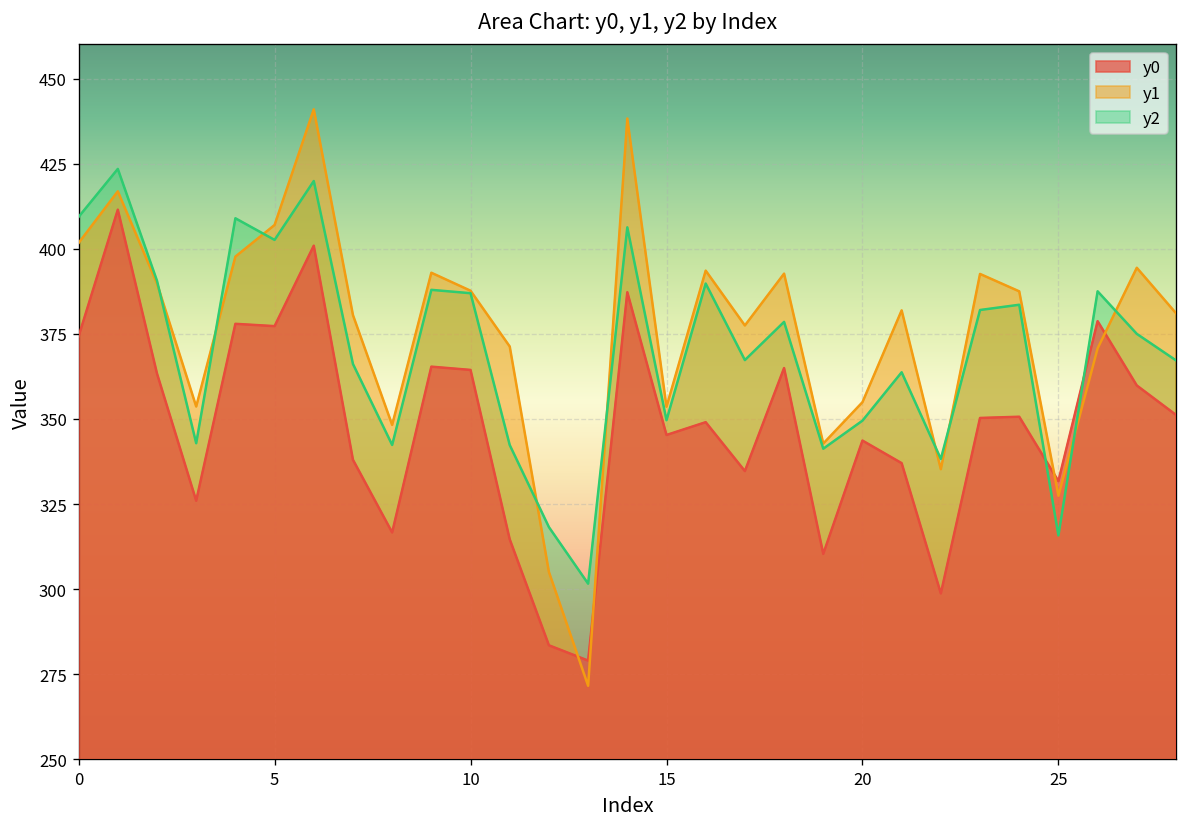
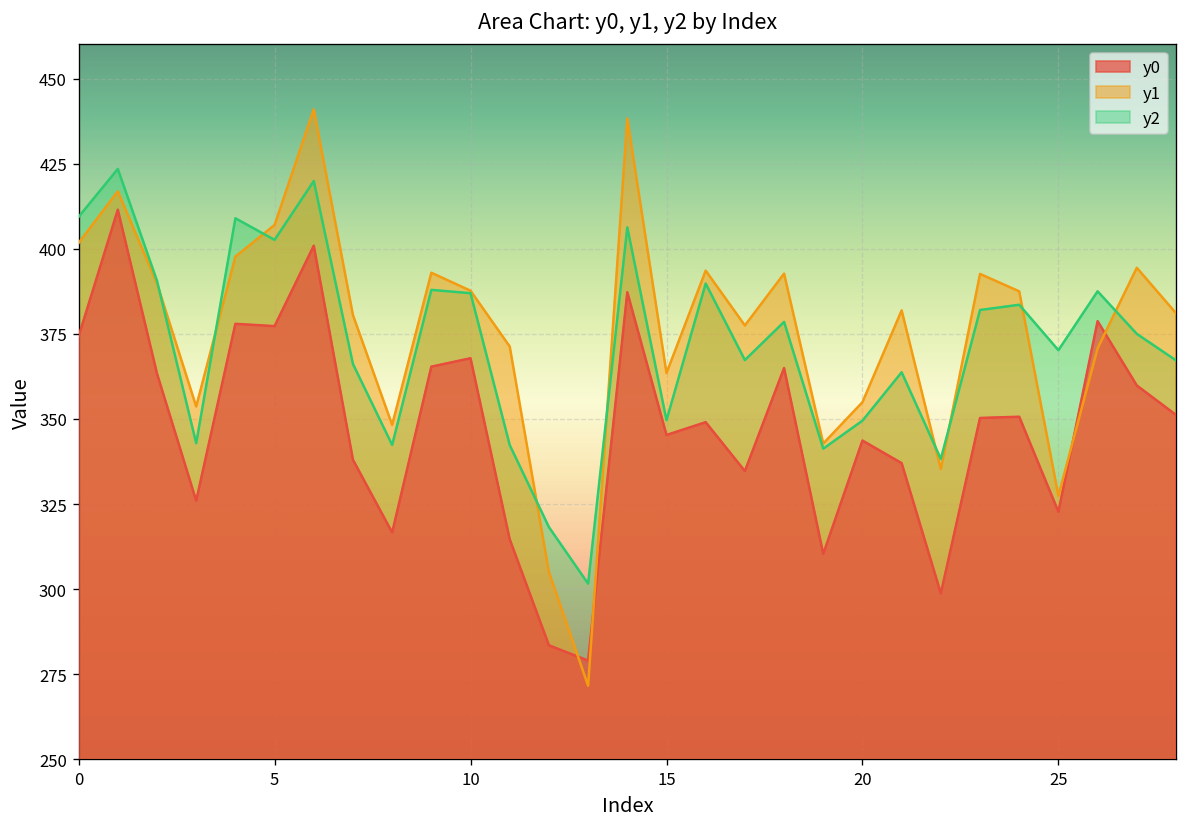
  {
    "y0": {
      "0": 374,
      "5": 377,
-     "10": 364,
+     "10": 368,
      "15": 345,
      "20": 344,
-     "25": 332
+     "25": 323
    },
    "y1": {
      "0": 402,
      "5": 407,
-     "15": 354,
+     "15": 363,
      "20": 355,
      "25": 327
    },
    "y2": {
      "0": 409,
      "5": 403,
      "15": 350,
      "20": 350,
-     "25": 316
+     "25": 370
    }
  }
